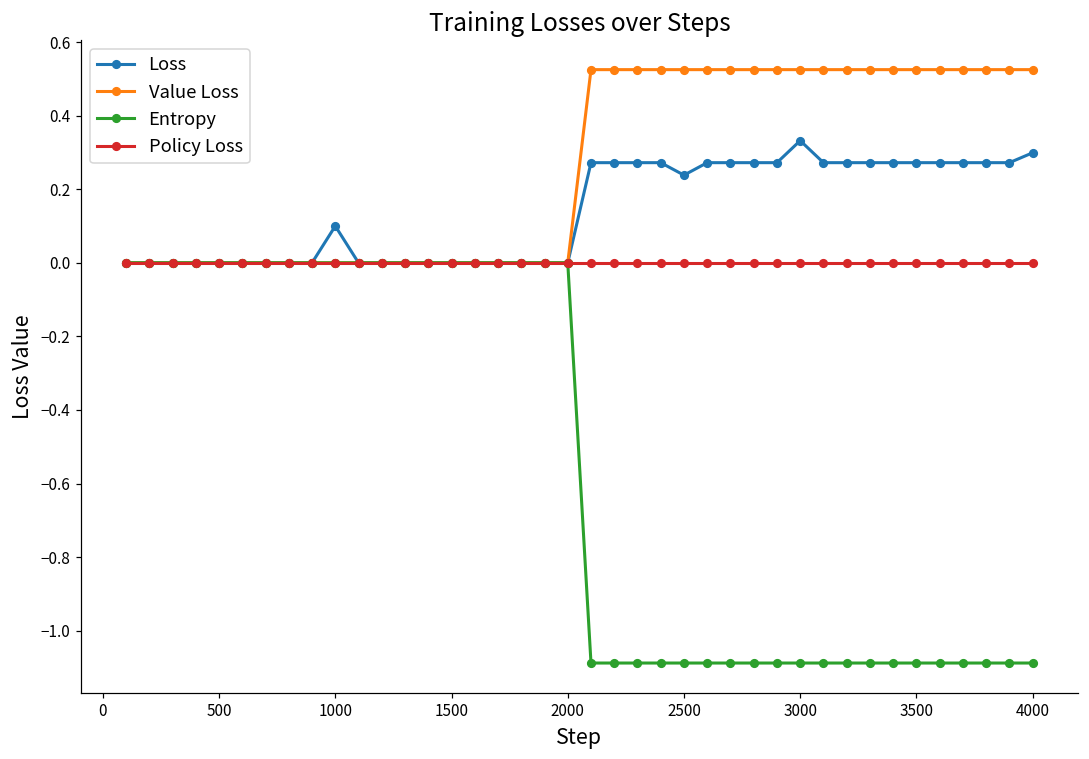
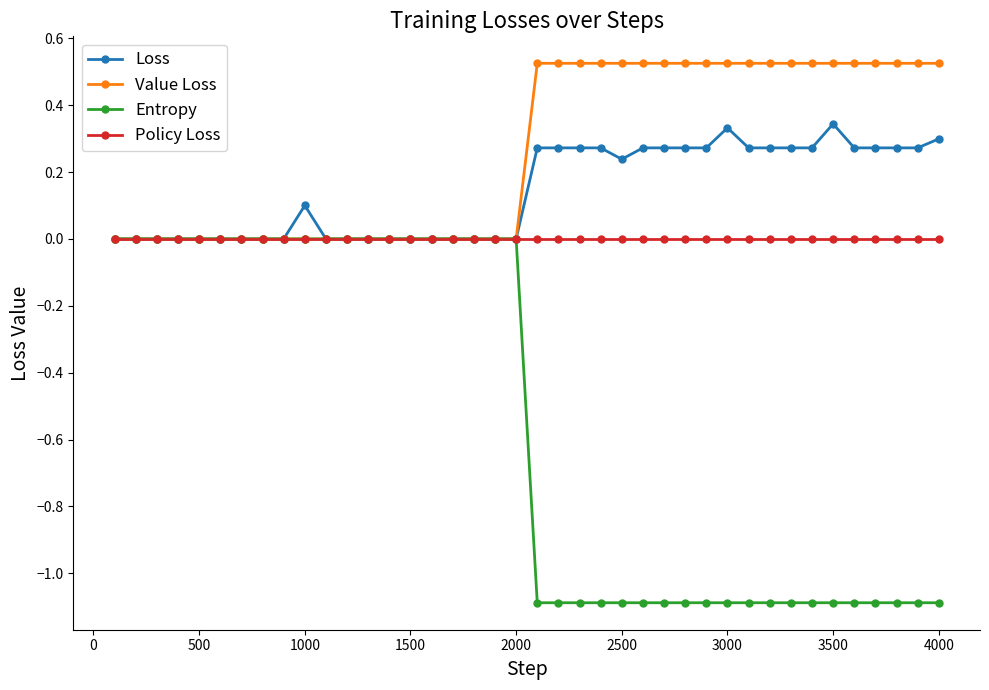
  {
    "Loss": {
      "1000": 0.10,
      "2500": 0.24,
      "3000": 0.33,
-     "3500": 0.27,
+     "3500": 0.34,
      "4000": 0.30
    },
    "Value Loss": {
      "2500": 0.53,
      "3000": 0.53,
      "3500": 0.53,
      "4000": 0.53
    },
    "Entropy": {
      "2500": -1.09,
      "3000": -1.09,
      "3500": -1.09,
      "4000": -1.09
    },
    "Policy Loss": {
      "2500": 0.00,
      "3000": 0.00,
      "3500": 0.00,
      "4000": 0.00
    }
  }
